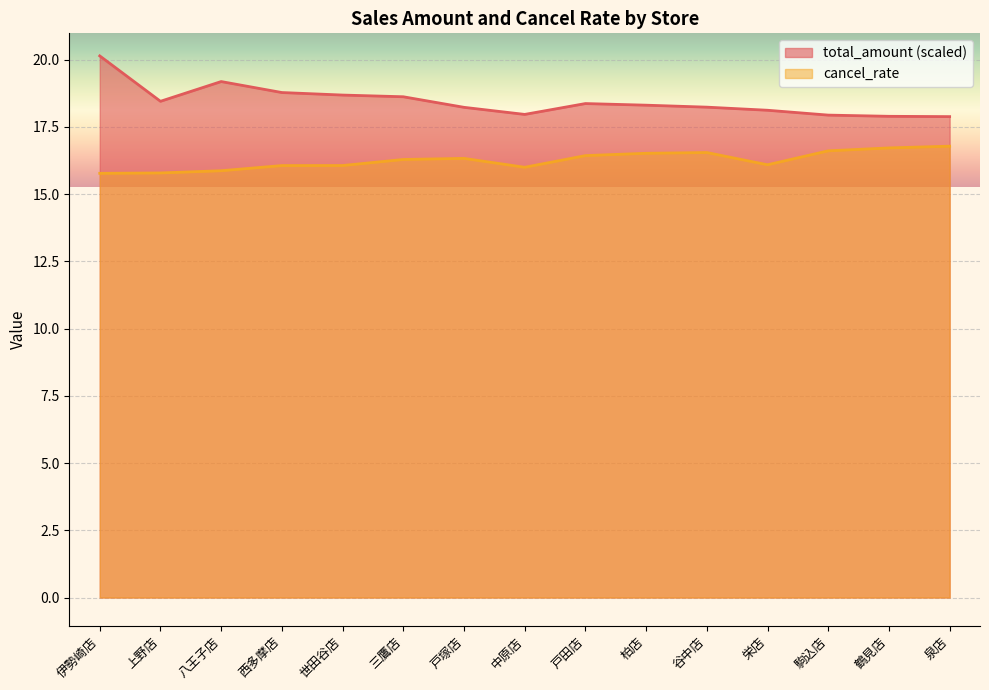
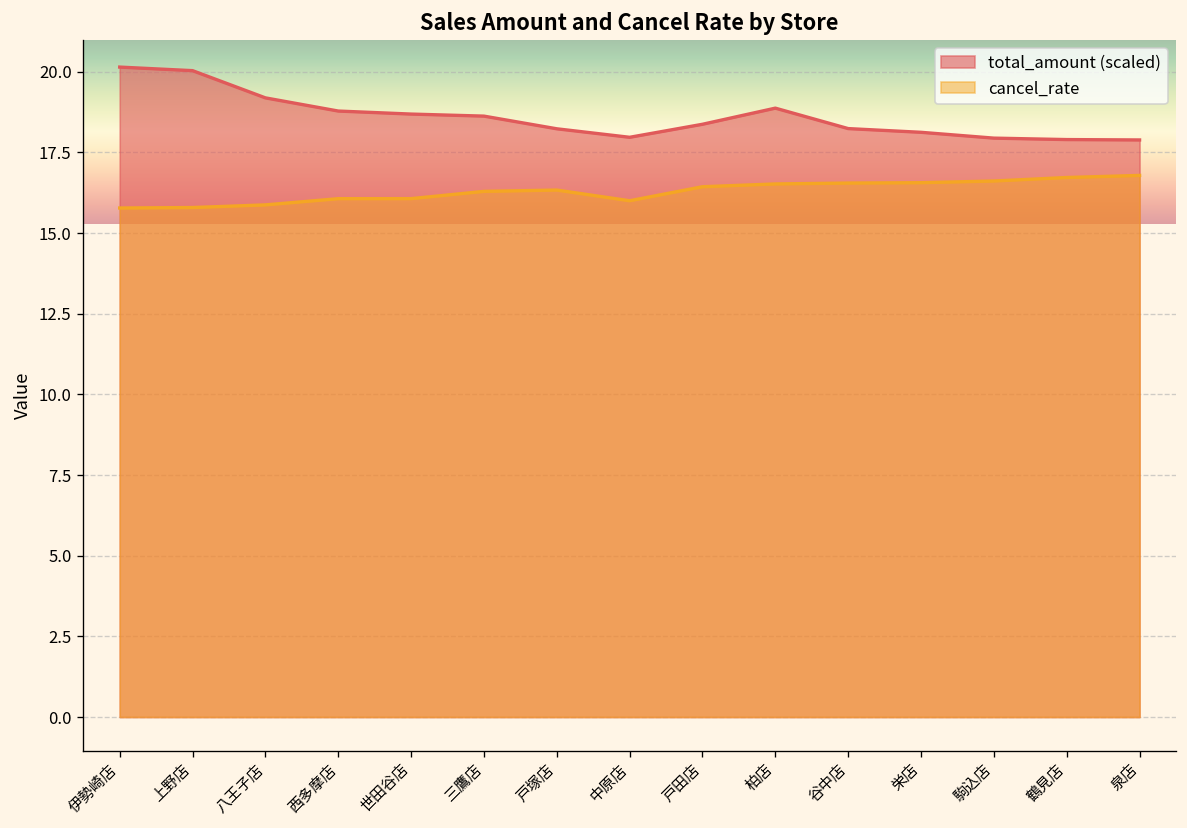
  {
    "total_amount (scaled)": {
      "伊勢崎店": 20.1,
-     "上野店": 18.5,
+     "上野店": 20.0,
      "八王子店": 19.2,
      "西多摩店": 18.8,
      "世田谷店": 18.7,
      "三鷹店": 18.6,
      "戸塚店": 18.2,
      "中原店": 18.0,
      "戸田店": 18.4,
-     "柏店": 18.3,
+     "柏店": 18.9,
      "谷中店": 18.2,
      "栄店": 18.1,
      "駒込店": 17.9,
      "鶴見店": 17.9,
      "泉店": 17.9
    },
    "cancel_rate": {
      "伊勢崎店": 15.8,
      "上野店": 15.8,
      "八王子店": 15.9,
      "西多摩店": 16.1,
      "世田谷店": 16.1,
      "三鷹店": 16.3,
      "戸塚店": 16.3,
      "中原店": 16.0,
      "戸田店": 16.4,
      "柏店": 16.5,
      "谷中店": 16.5,
-     "栄店": 16.1,
+     "栄店": 16.6,
      "駒込店": 16.6,
      "鶴見店": 16.7,
      "泉店": 16.8
    }
  }
